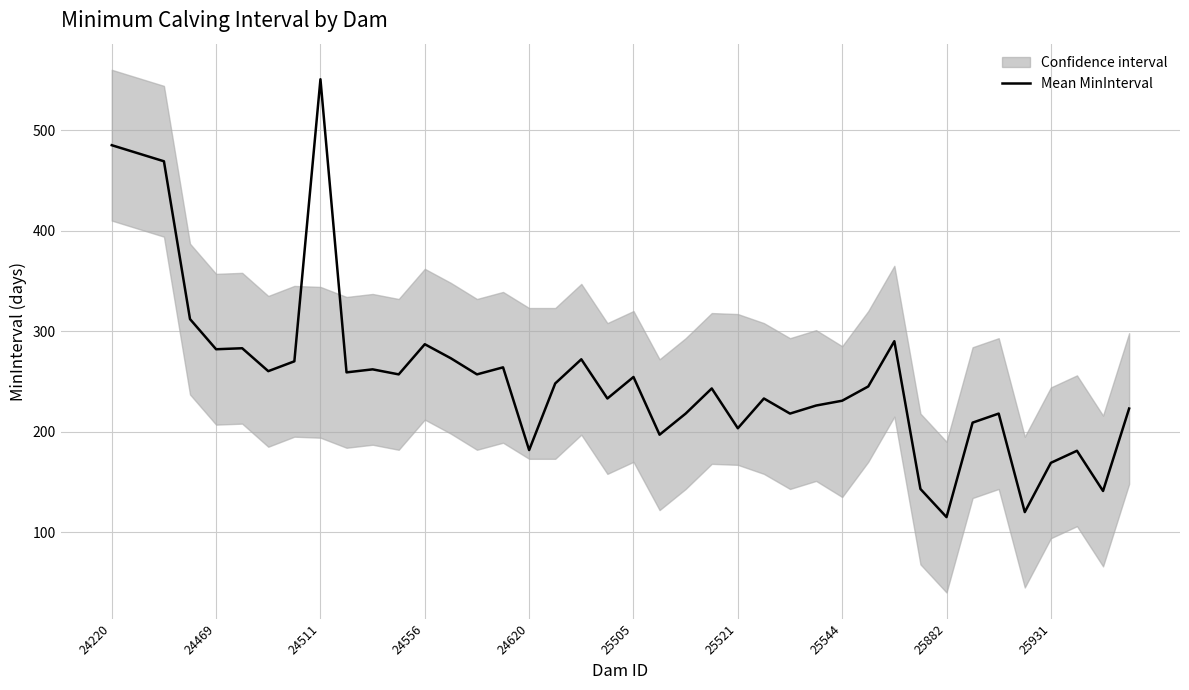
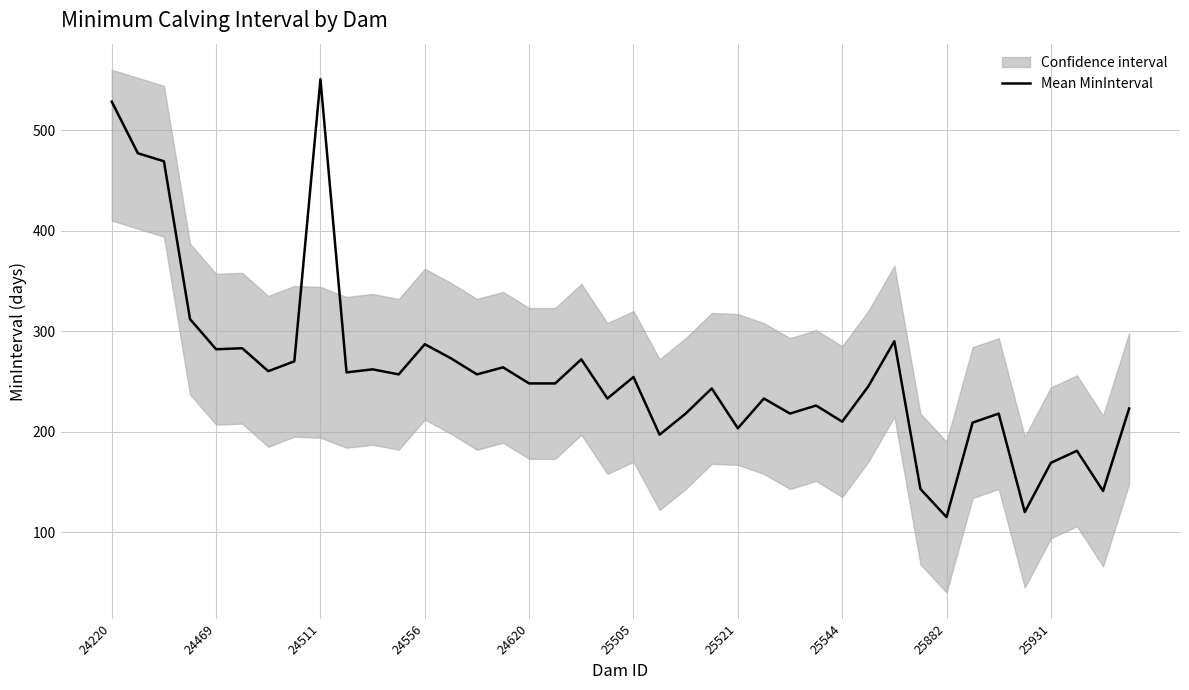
  {
    "Mean MinInterval": {
-     "24220": 485,
+     "24220": 528,
      "24469": 282,
      "24511": 551,
      "24556": 287,
-     "24620": 182,
+     "24620": 248,
      "25505": 254,
      "25521": 203,
-     "25544": 231,
+     "25544": 210,
      "25882": 115,
      "25931": 169
    }
  }
